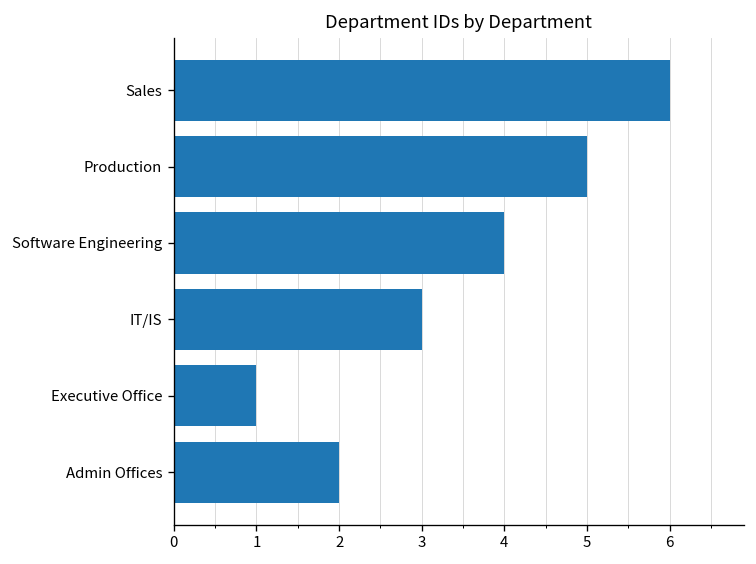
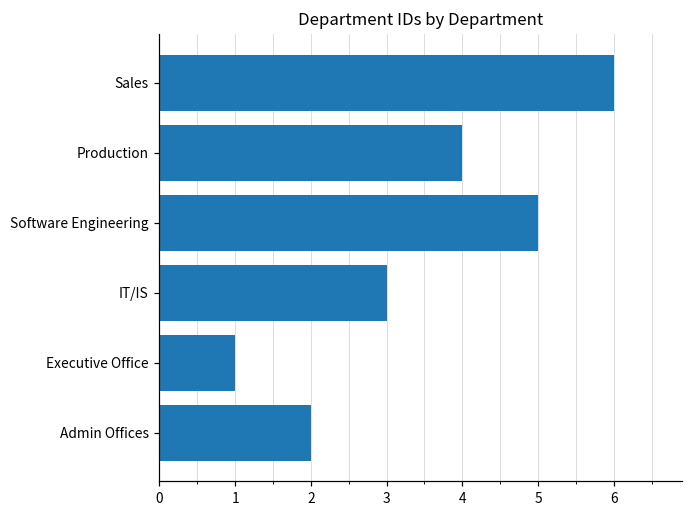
  {
    "Sales": 6,
-   "Production": 5,
-   "Software Engineering": 4,
+   "Production": 4,
+   "Software Engineering": 5,
    "IT/IS": 3,
    "Executive Office": 1,
    "Admin Offices": 2
  }
